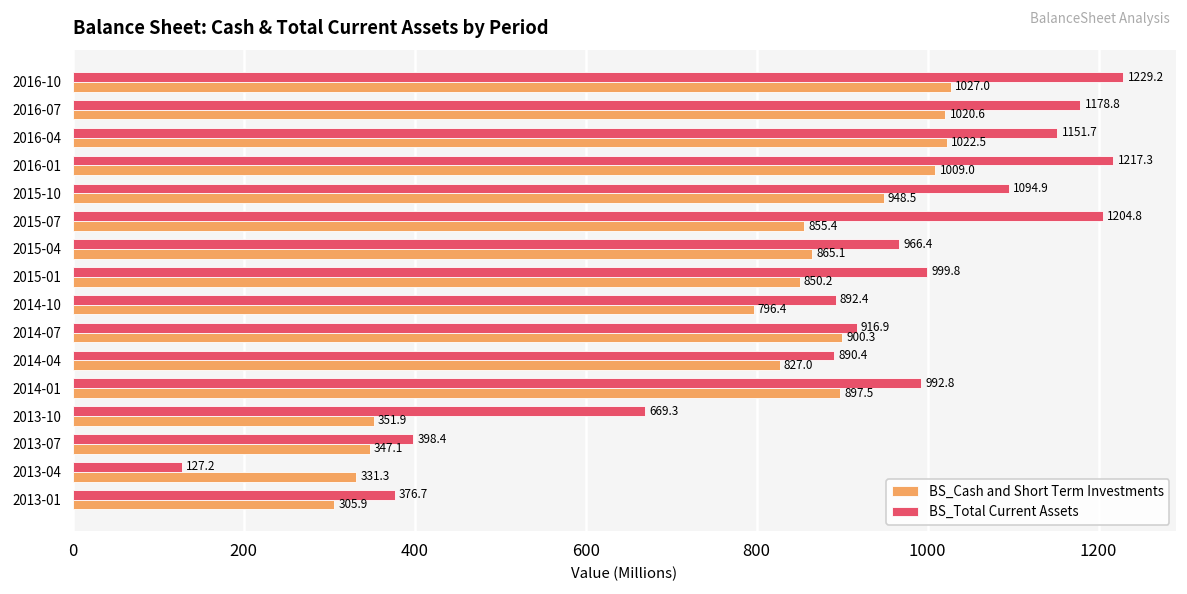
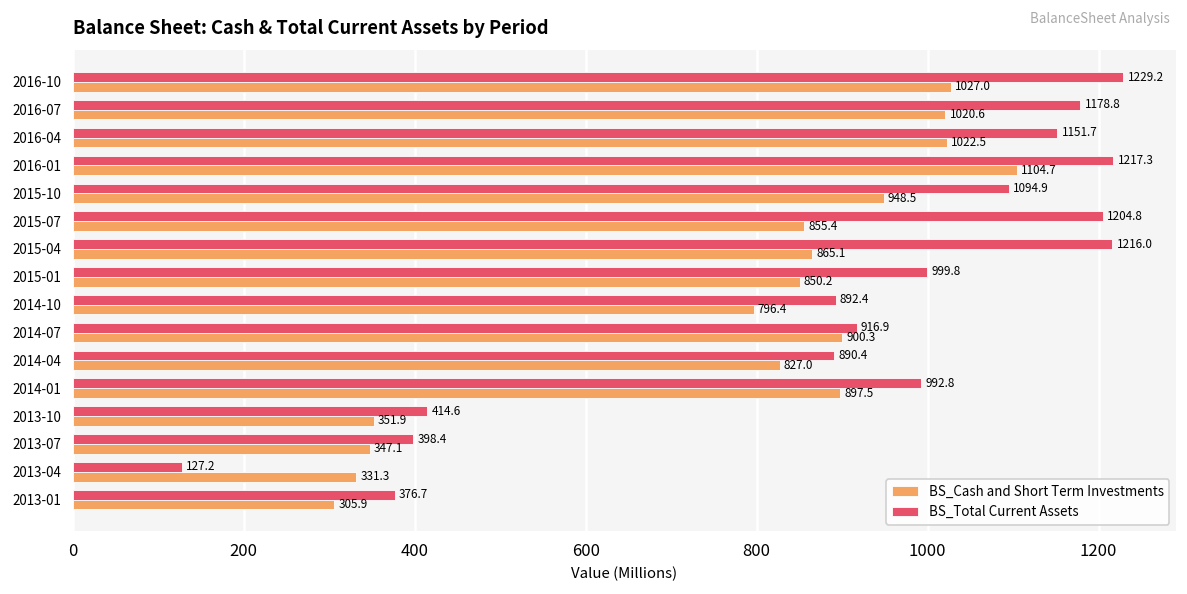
  {
    "BS_Cash and Short Term Investments": {
      "2016-10": 1027.0,
      "2016-07": 1020.6,
      "2016-04": 1022.5,
-     "2016-01": 1009.0,
+     "2016-01": 1104.7,
      "2015-10": 948.5,
      "2015-07": 855.4,
      "2015-04": 865.1,
      "2015-01": 850.2,
      "2014-10": 796.4,
      "2014-07": 900.3,
      "2014-04": 827.0,
      "2014-01": 897.5,
      "2013-10": 351.9,
      "2013-07": 347.1,
      "2013-04": 331.3,
      "2013-01": 305.9
    },
    "BS_Total Current Assets": {
      "2016-10": 1229.2,
      "2016-07": 1178.8,
      "2016-04": 1151.7,
      "2016-01": 1217.3,
      "2015-10": 1094.9,
      "2015-07": 1204.8,
-     "2015-04": 966.4,
+     "2015-04": 1216.0,
      "2015-01": 999.8,
      "2014-10": 892.4,
      "2014-07": 916.9,
      "2014-04": 890.4,
      "2014-01": 992.8,
-     "2013-10": 669.3,
+     "2013-10": 414.6,
      "2013-07": 398.4,
      "2013-04": 127.2,
      "2013-01": 376.7
    }
  }
